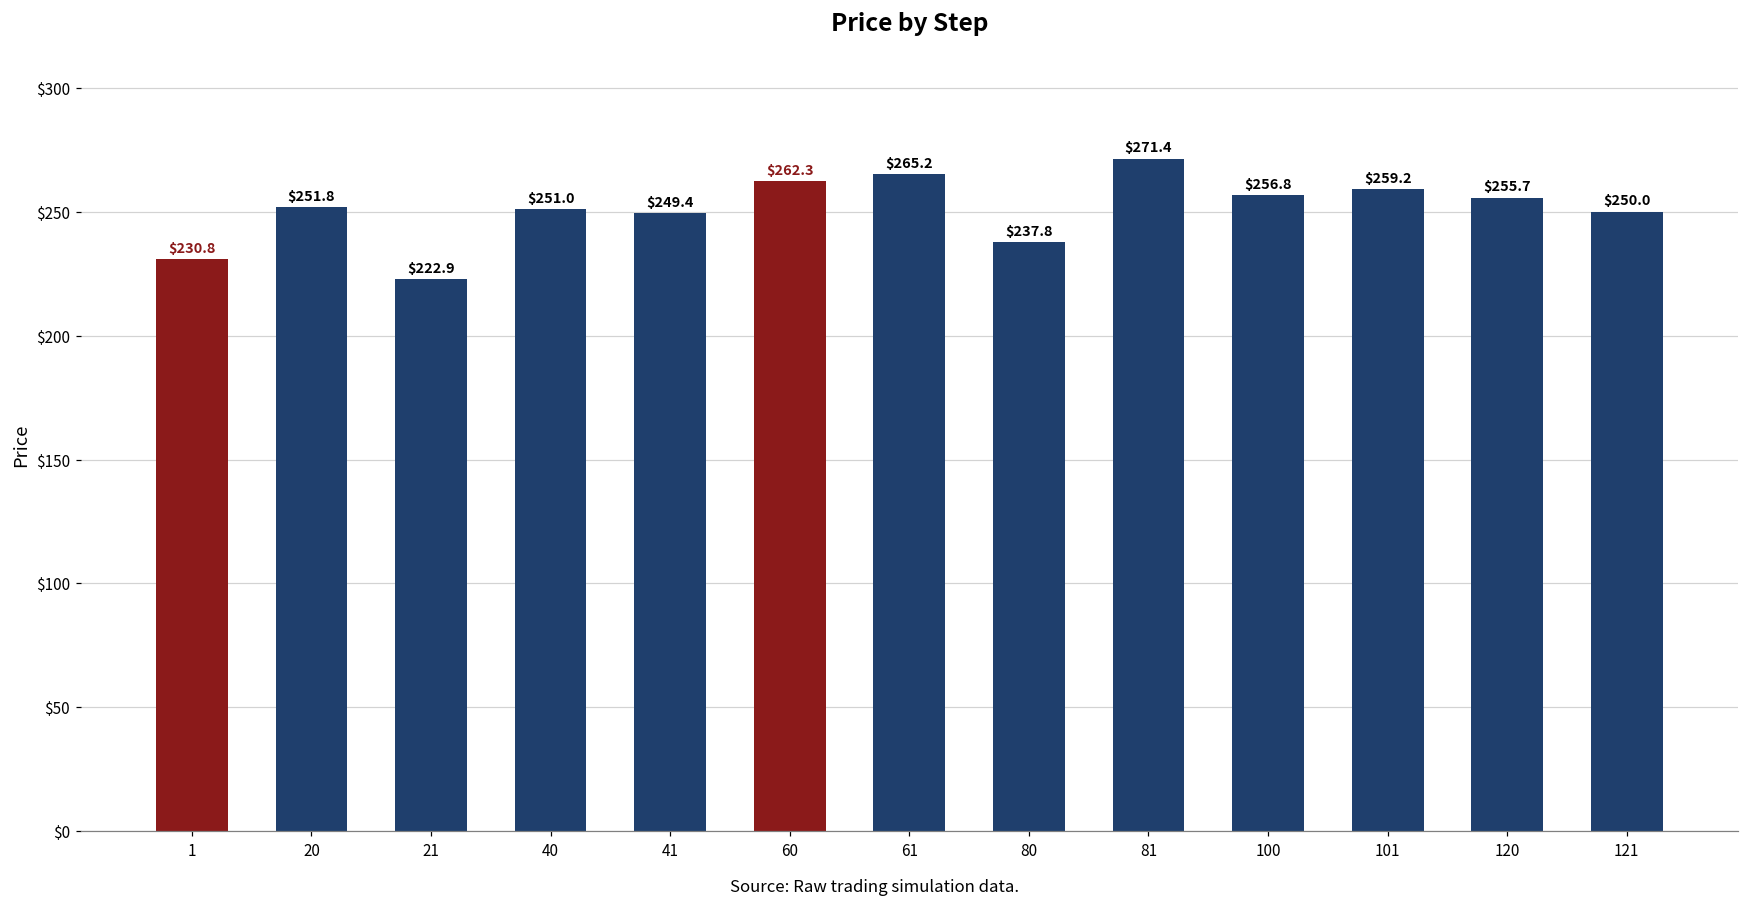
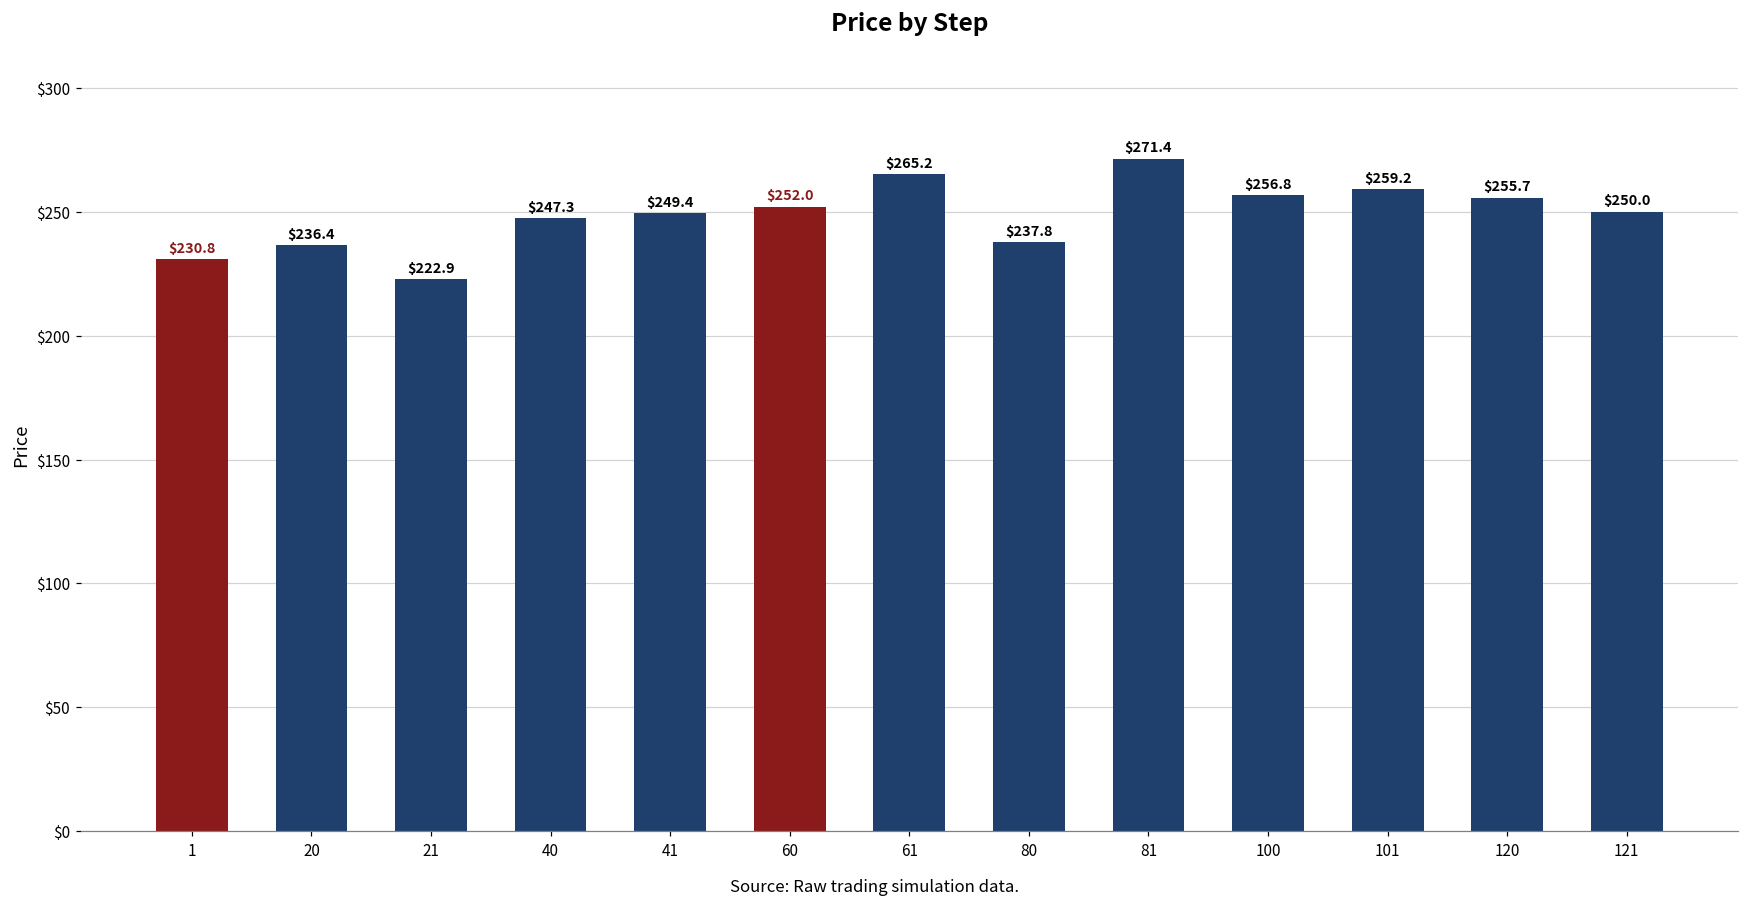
  {
    "1": "$230.8",
-   "20": "$251.8",
+   "20": "$236.4",
    "21": "$222.9",
-   "40": "$251.0",
+   "40": "$247.3",
    "41": "$249.4",
-   "60": "$262.3",
+   "60": "$252.0",
    "61": "$265.2",
    "80": "$237.8",
    "81": "$271.4",
    "100": "$256.8",
    "101": "$259.2",
    "120": "$255.7",
    "121": "$250.0"
  }
